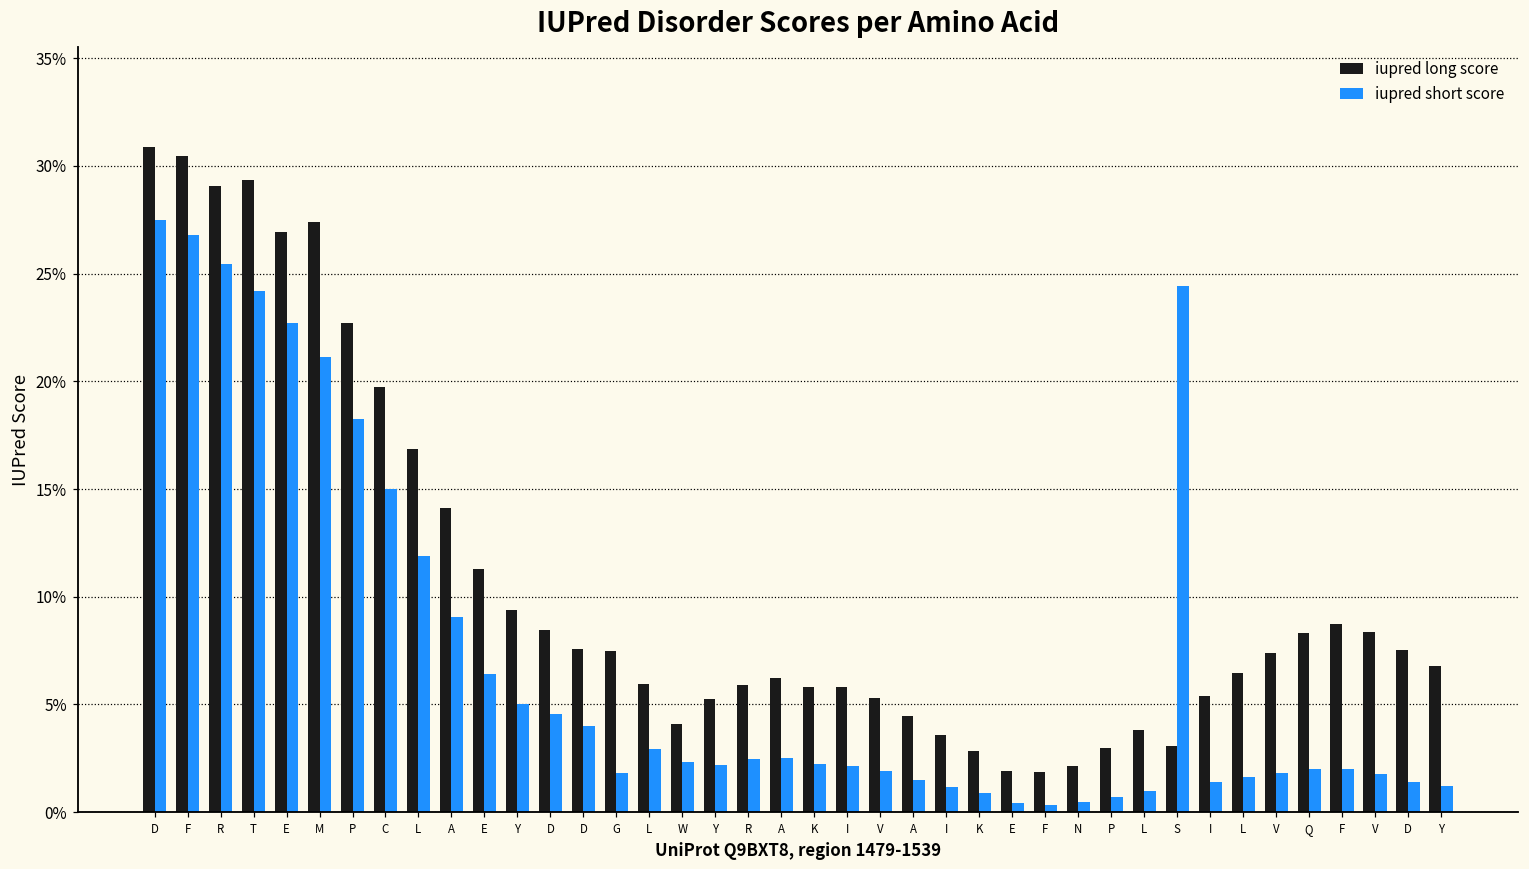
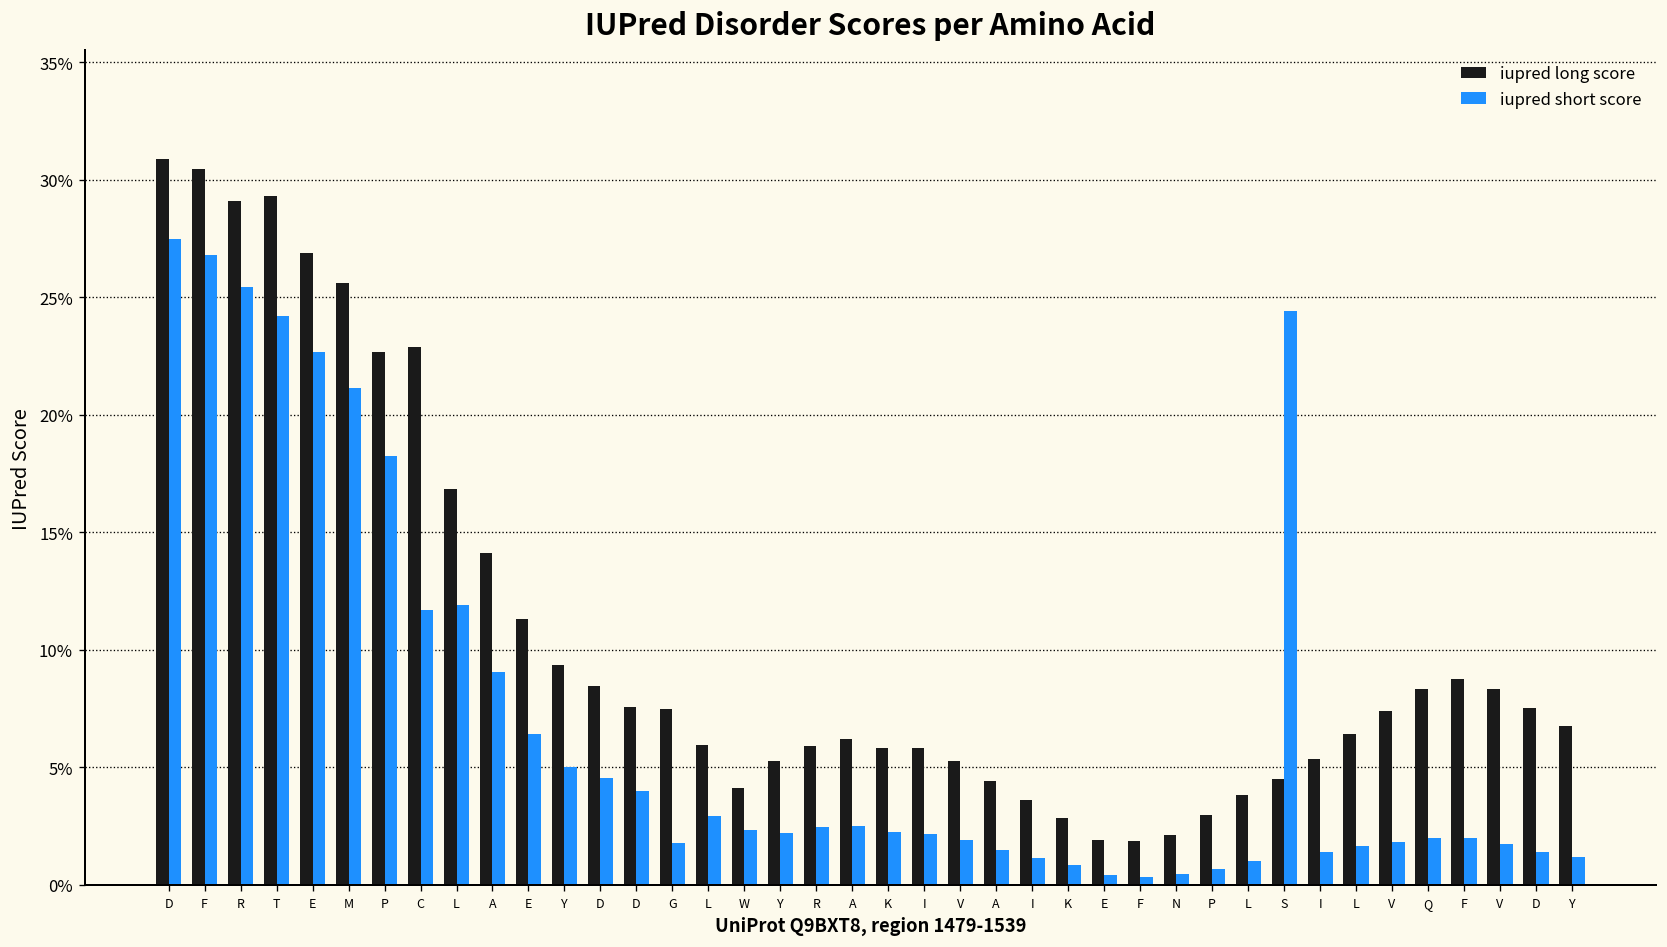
  {
    "iupred long score": {
      "T": "29.3%",
-     "M": "27.4%",
-     "C": "19.7%",
+     "M": "25.6%",
+     "C": "22.9%",
      "G": "7.5%",
      "W": "4.1%",
      "N": "2.1%",
-     "S": "3.1%",
+     "S": "4.5%",
      "Q": "8.3%"
    },
    "iupred short score": {
      "T": "24.2%",
      "M": "21.1%",
-     "C": "15.0%",
+     "C": "11.7%",
      "G": "1.8%",
      "W": "2.3%",
      "N": "0.5%",
      "S": "24.4%",
      "Q": "2.0%"
    }
  }
